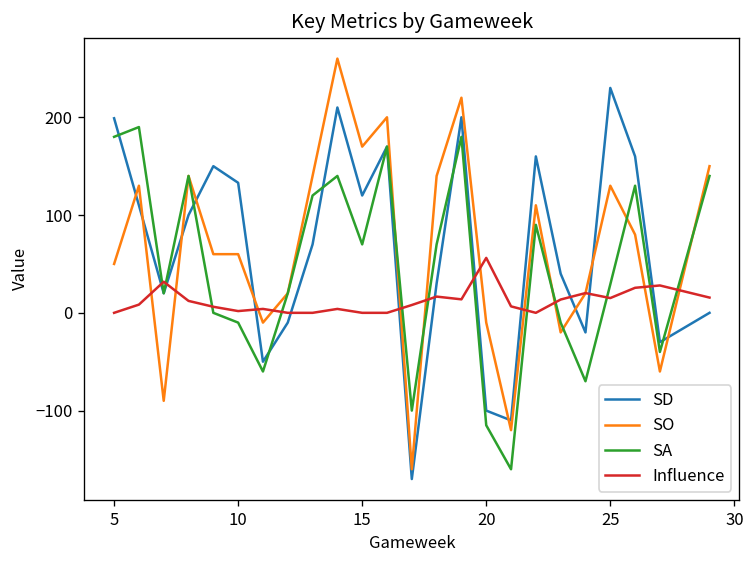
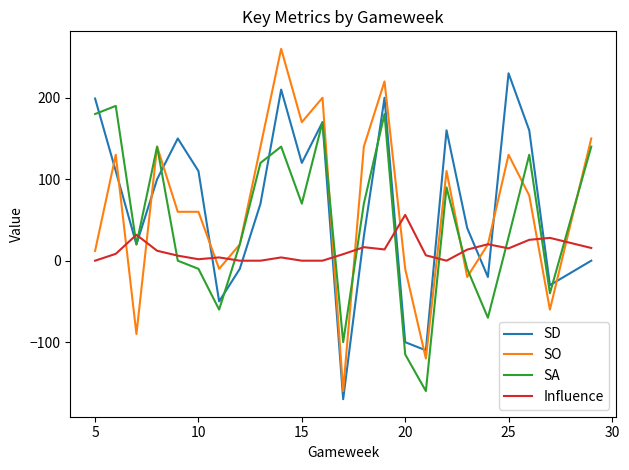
  {
    "SD": {
      "5": 200,
-     "10": 130,
+     "10": 110,
      "15": 120,
      "20": -100,
      "25": 230
    },
    "SO": {
-     "5": 50,
+     "5": 10,
      "10": 60,
      "15": 170,
      "20": -10,
      "25": 130
    },
    "SA": {
      "5": 180,
      "10": -10,
      "15": 70,
      "20": -120,
      "25": 30
    },
    "Influence": {
      "5": 0,
      "10": 0,
      "15": 0,
      "20": 60,
      "25": 20
    }
  }
